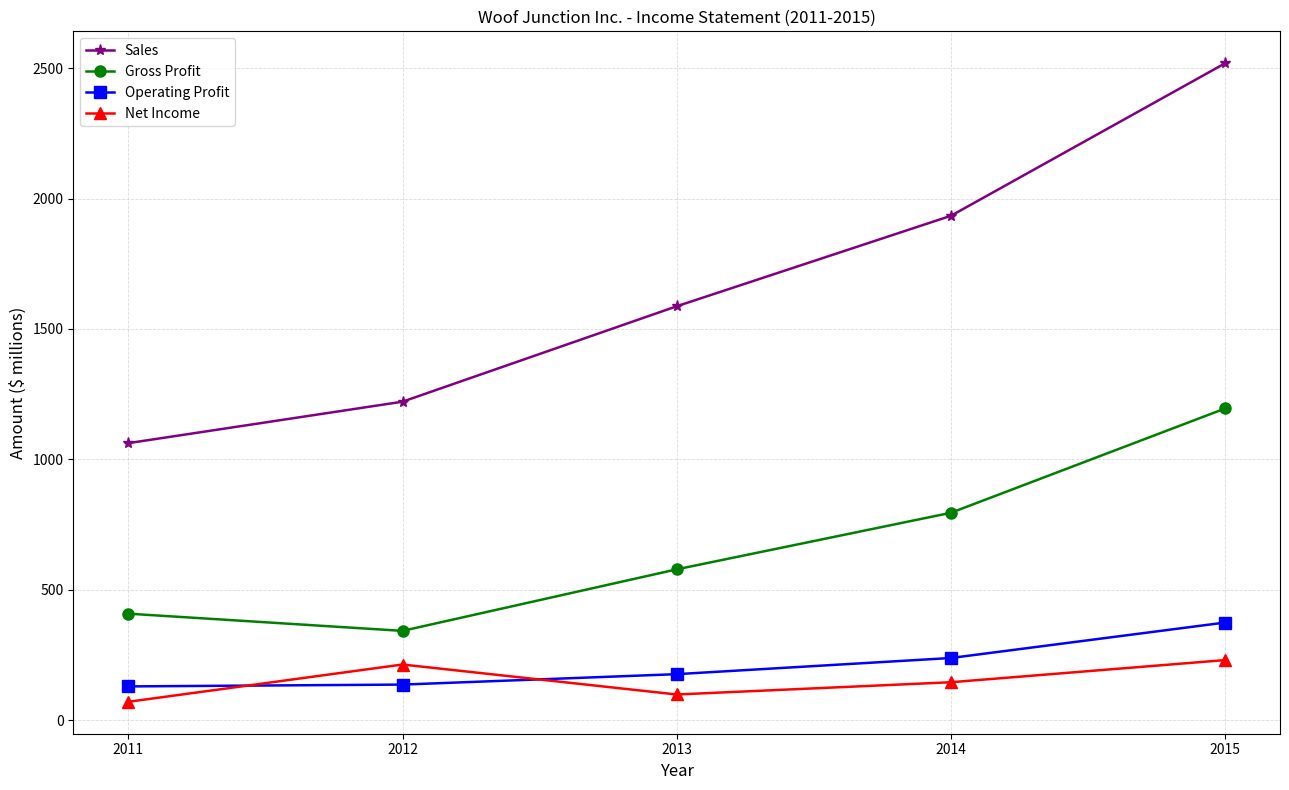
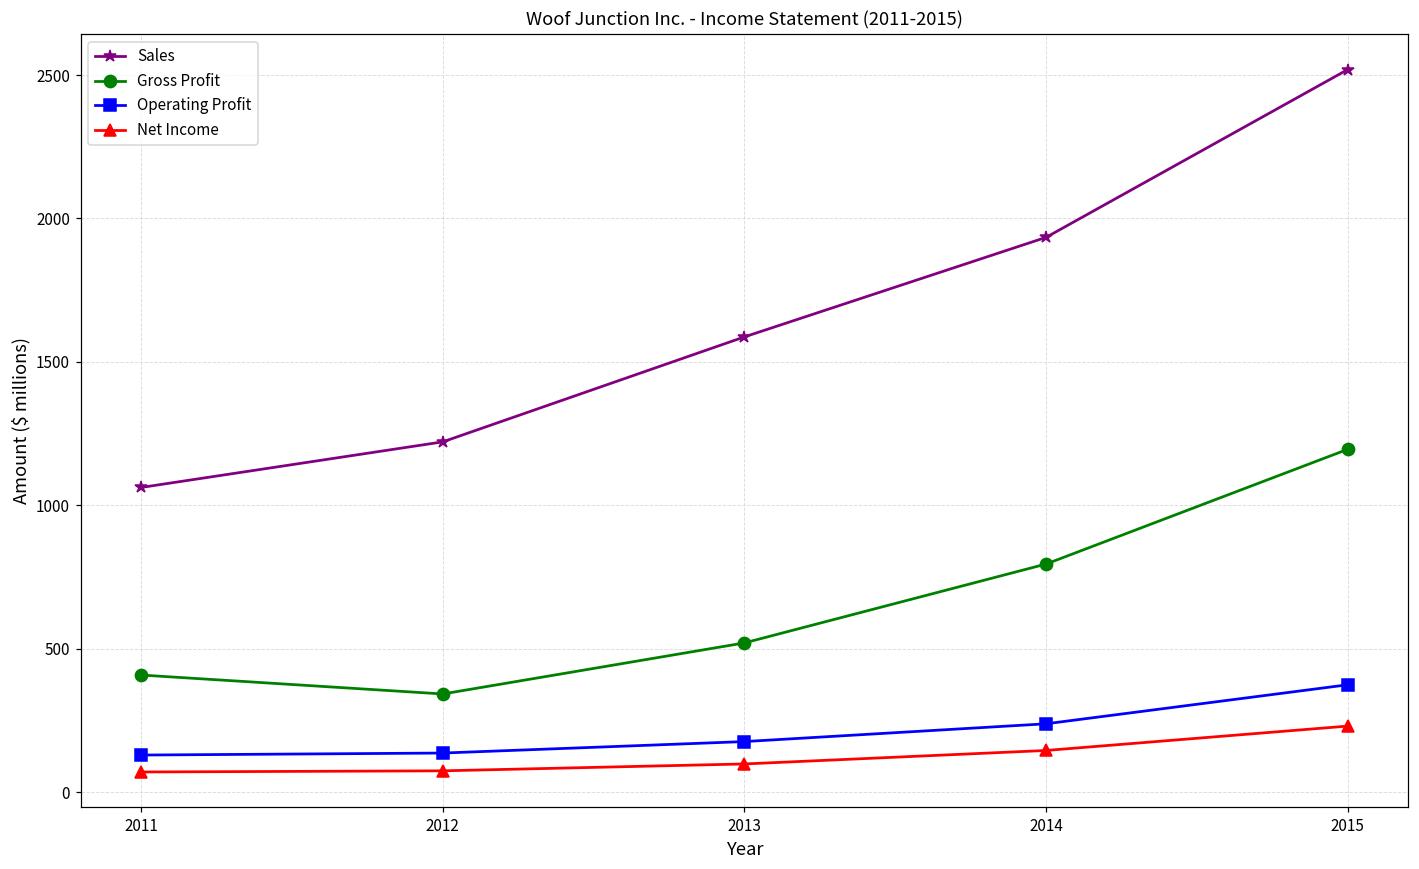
  {
    "Sales": {
      "2011": 1060,
      "2012": 1220,
      "2013": 1590,
      "2014": 1930,
      "2015": 2520
    },
    "Gross Profit": {
      "2011": 410,
      "2012": 340,
-     "2013": 580,
+     "2013": 520,
      "2014": 800,
      "2015": 1200
    },
    "Operating Profit": {
      "2011": 130,
      "2012": 140,
      "2013": 180,
      "2014": 240,
      "2015": 370
    },
    "Net Income": {
      "2011": 70,
-     "2012": 210,
+     "2012": 70,
      "2013": 100,
      "2014": 150,
      "2015": 230
    }
  }
